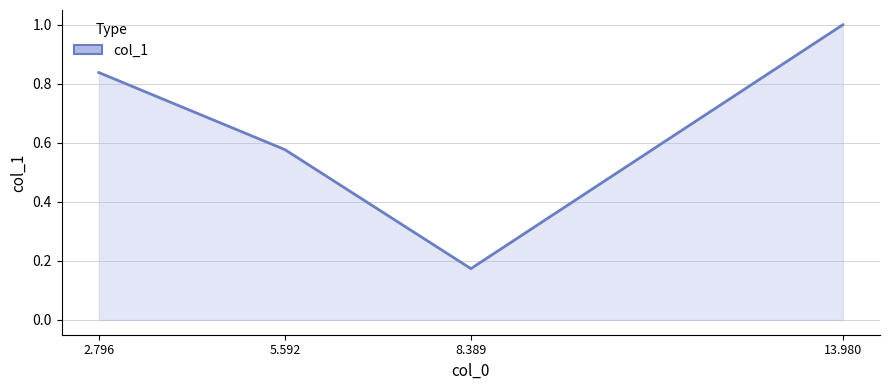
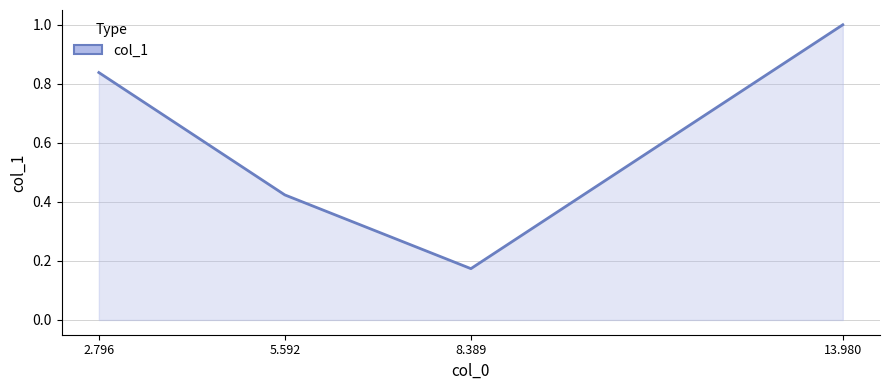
  {
    "2.796": 0.84,
-   "5.592": 0.58,
+   "5.592": 0.42,
    "8.389": 0.17,
    "13.980": 1.00
  }
